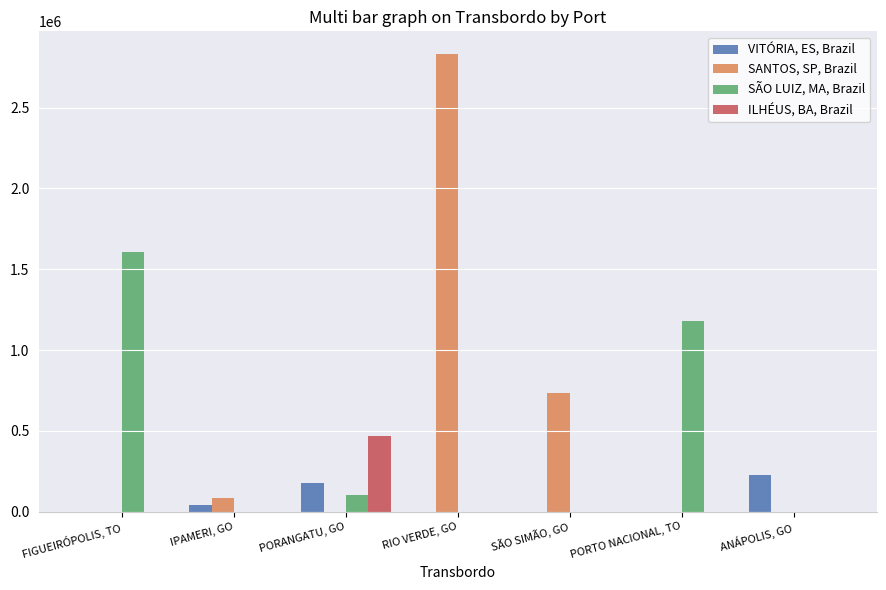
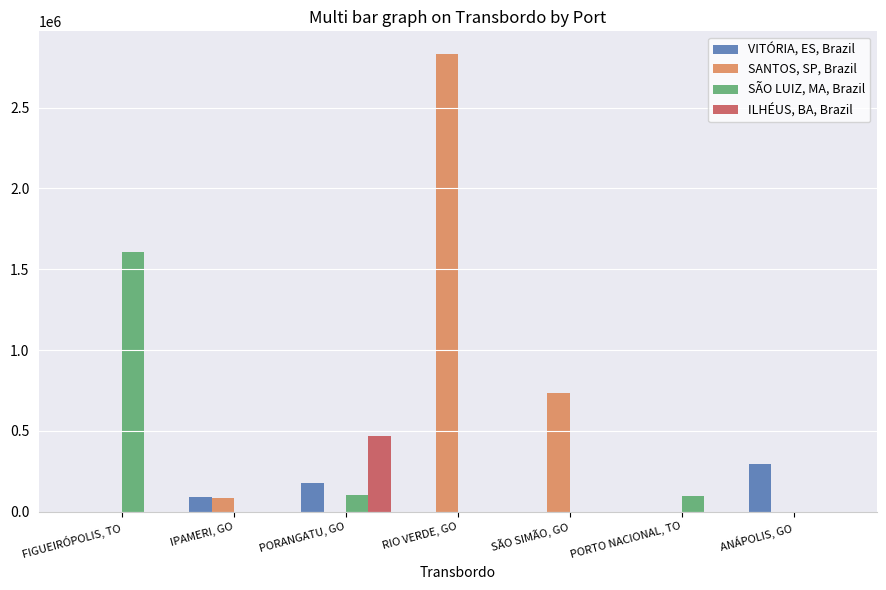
  {
    "VITÓRIA, ES, Brazil": {
      "FIGUEIRÓPOLIS, TO": 0,
-     "IPAMERI, GO": 40000,
+     "IPAMERI, GO": 90000,
      "PORANGATU, GO": 180000,
      "RIO VERDE, GO": 0,
      "SÃO SIMÃO, GO": 0,
      "PORTO NACIONAL, TO": 0,
-     "ANÁPOLIS, GO": 220000
+     "ANÁPOLIS, GO": 290000
    },
    "SÃO LUIZ, MA, Brazil": {
      "FIGUEIRÓPOLIS, TO": 1600000,
      "IPAMERI, GO": 0,
      "PORANGATU, GO": 100000,
      "RIO VERDE, GO": 0,
      "SÃO SIMÃO, GO": 0,
-     "PORTO NACIONAL, TO": 1180000,
+     "PORTO NACIONAL, TO": 90000,
      "ANÁPOLIS, GO": 0
    }
  }
